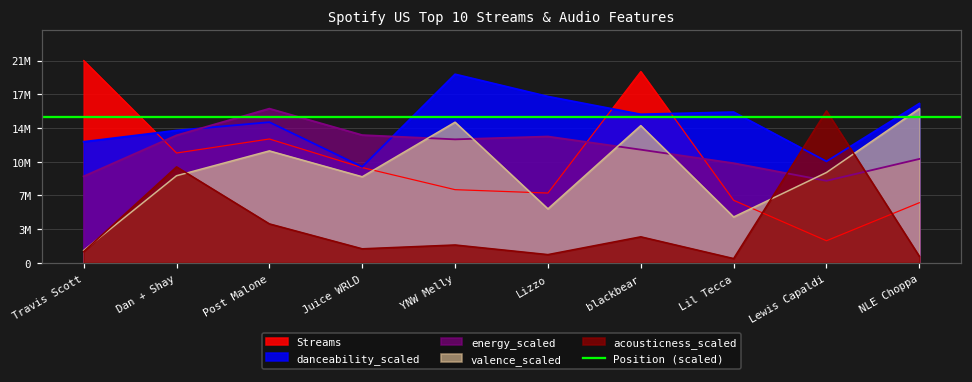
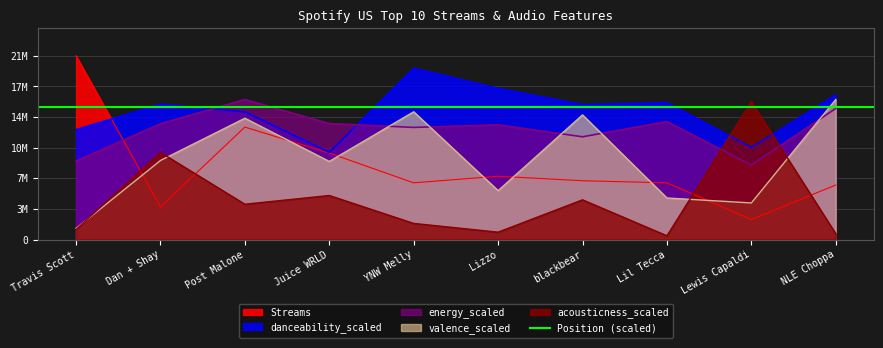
  {
    "Streams": {
      "Travis Scott": 21000000,
-     "Dan + Shay": 11000000,
+     "Dan + Shay": 4000000,
      "Post Malone": 13000000,
-     "YNW Melly": 7000000,
+     "YNW Melly": 6000000,
      "Lizzo": 7000000,
-     "blackbear": 19000000,
+     "blackbear": 7000000,
      "Lil Tecca": 6000000,
      "Lewis Capaldi": 2000000,
      "NLE Choppa": 6000000
    },
    "danceability_scaled": {
      "Travis Scott": 12000000,
-     "Dan + Shay": 13000000,
+     "Dan + Shay": 15000000,
      "Post Malone": 14000000,
      "YNW Melly": 19000000,
      "Lizzo": 17000000,
      "blackbear": 15000000,
      "Lil Tecca": 15000000,
      "Lewis Capaldi": 10000000,
      "NLE Choppa": 16000000
    },
    "energy_scaled": {
      "Travis Scott": 9000000,
      "Dan + Shay": 13000000,
      "Post Malone": 16000000,
      "Juice WRLD": 13000000,
      "YNW Melly": 13000000,
      "Lizzo": 13000000,
      "blackbear": 11000000,
-     "Lil Tecca": 10000000,
+     "Lil Tecca": 13000000,
      "Lewis Capaldi": 8000000,
-     "NLE Choppa": 11000000
+     "NLE Choppa": 15000000
    },
    "valence_scaled": {
      "Dan + Shay": 9000000,
-     "Post Malone": 11000000,
+     "Post Malone": 14000000,
      "Juice WRLD": 9000000,
      "YNW Melly": 14000000,
      "Lizzo": 5000000,
      "blackbear": 14000000,
      "Lil Tecca": 5000000,
-     "Lewis Capaldi": 9000000,
+     "Lewis Capaldi": 4000000,
      "NLE Choppa": 16000000
    },
    "acousticness_scaled": {
      "Dan + Shay": 10000000,
      "Post Malone": 4000000,
-     "Juice WRLD": 1000000,
+     "Juice WRLD": 5000000,
      "YNW Melly": 2000000,
      "Lizzo": 1000000,
-     "blackbear": 3000000,
+     "blackbear": 4000000,
      "Lil Tecca": 0,
      "Lewis Capaldi": 15000000,
      "NLE Choppa": 1000000
    }
  }
